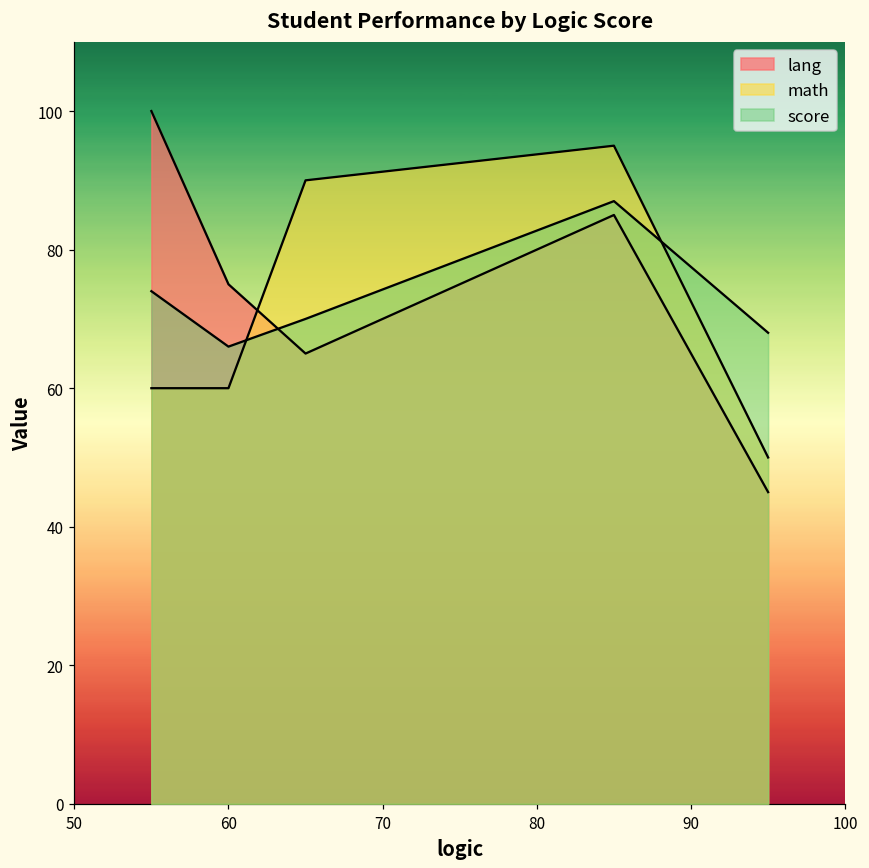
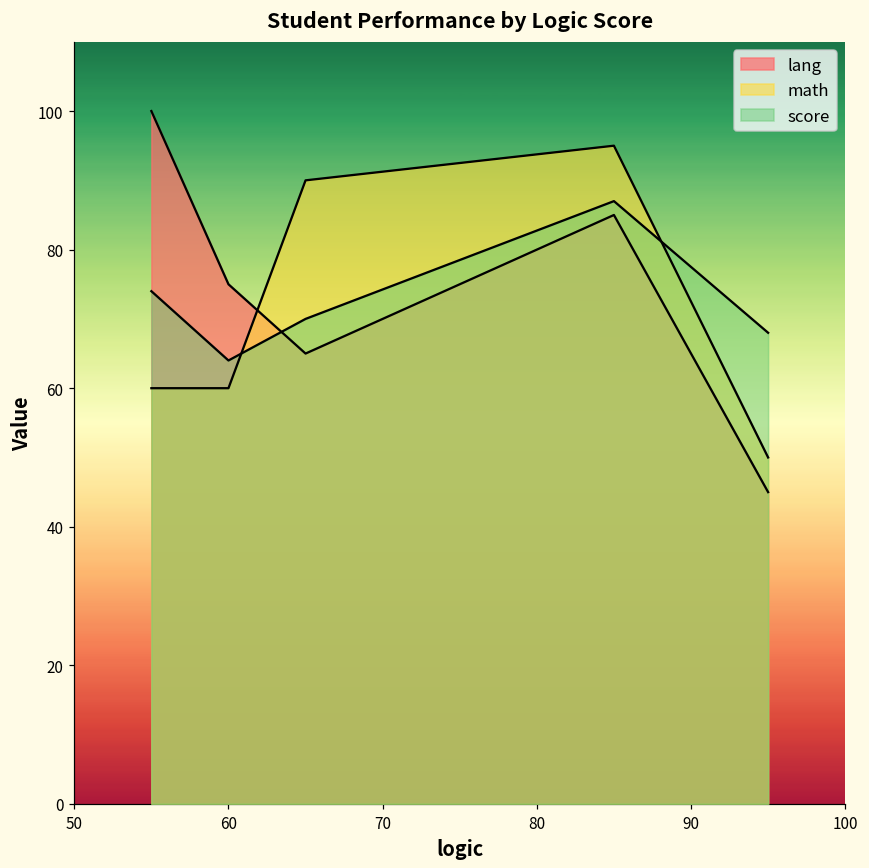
  {
    "lang": {
      "60": 75
    },
    "math": {
      "60": 60
    },
    "score": {
-     "60": 66
+     "60": 64
    }
  }
